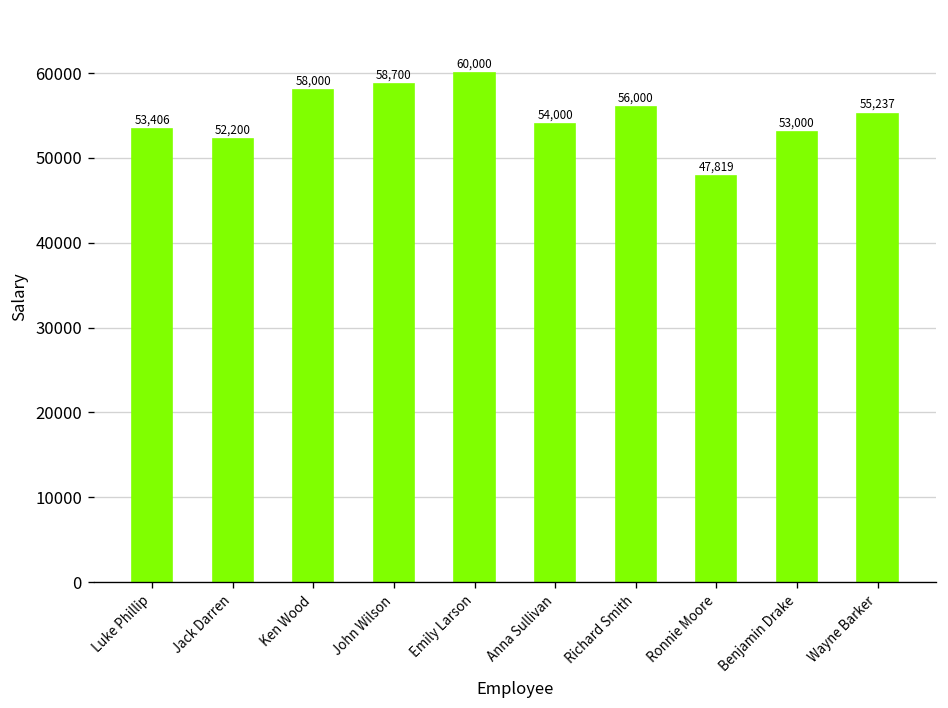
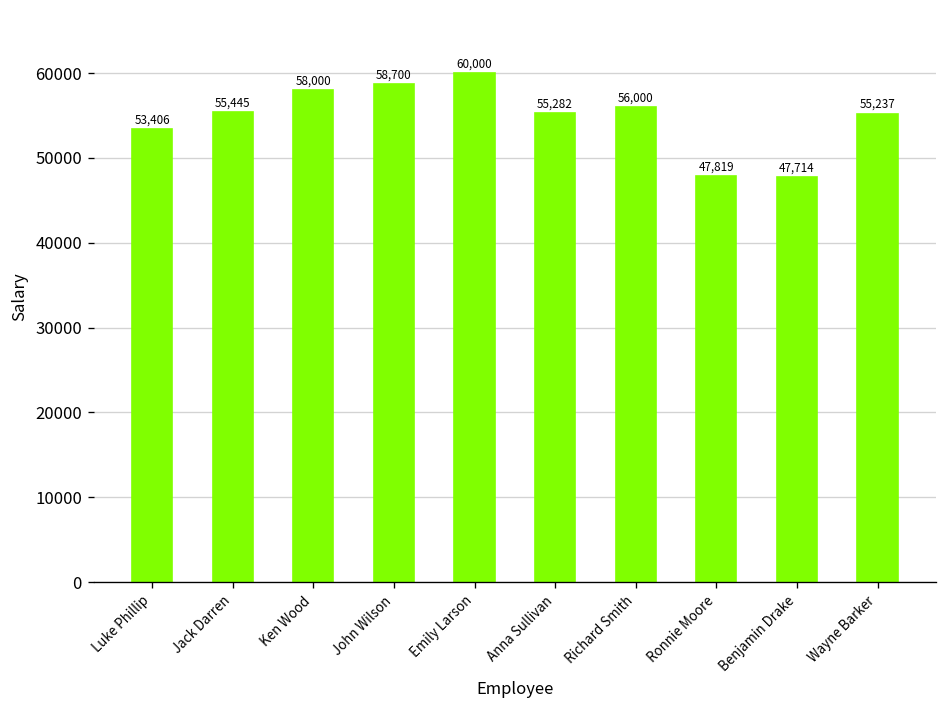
  {
    "Luke Phillip": "53,406",
-   "Jack Darren": "52,200",
+   "Jack Darren": "55,445",
    "Ken Wood": "58,000",
    "John Wilson": "58,700",
    "Emily Larson": "60,000",
-   "Anna Sullivan": "54,000",
+   "Anna Sullivan": "55,282",
    "Richard Smith": "56,000",
    "Ronnie Moore": "47,819",
-   "Benjamin Drake": "53,000",
+   "Benjamin Drake": "47,714",
    "Wayne Barker": "55,237"
  }
